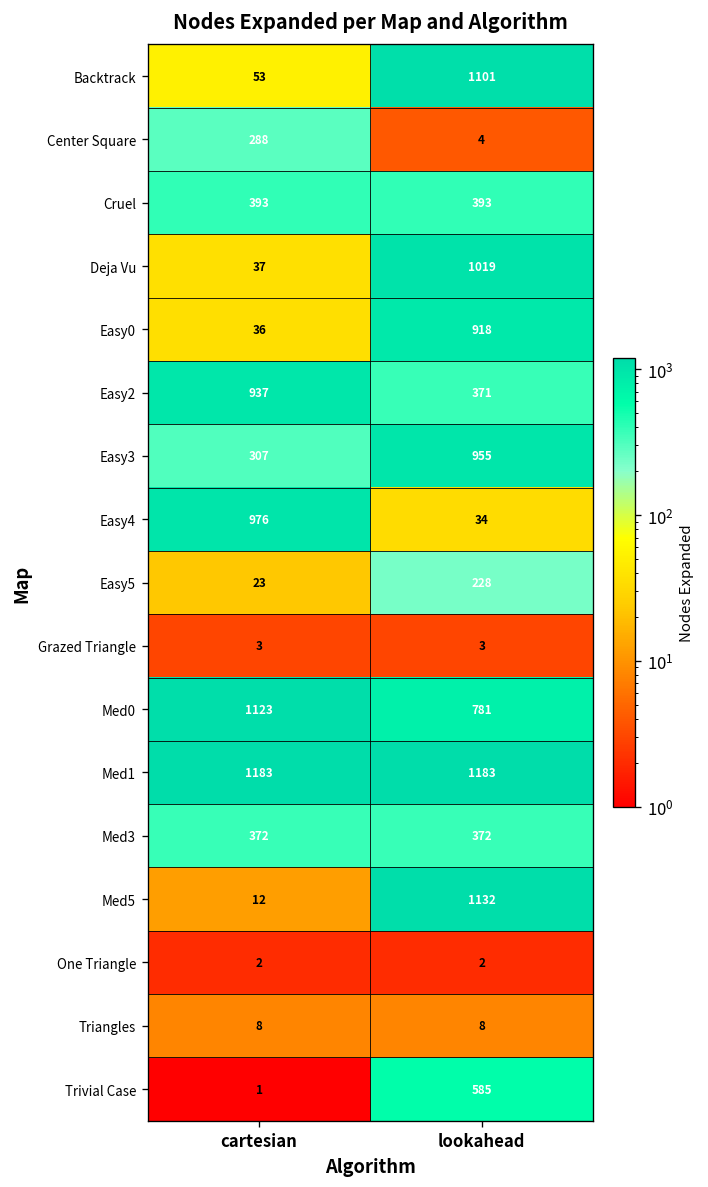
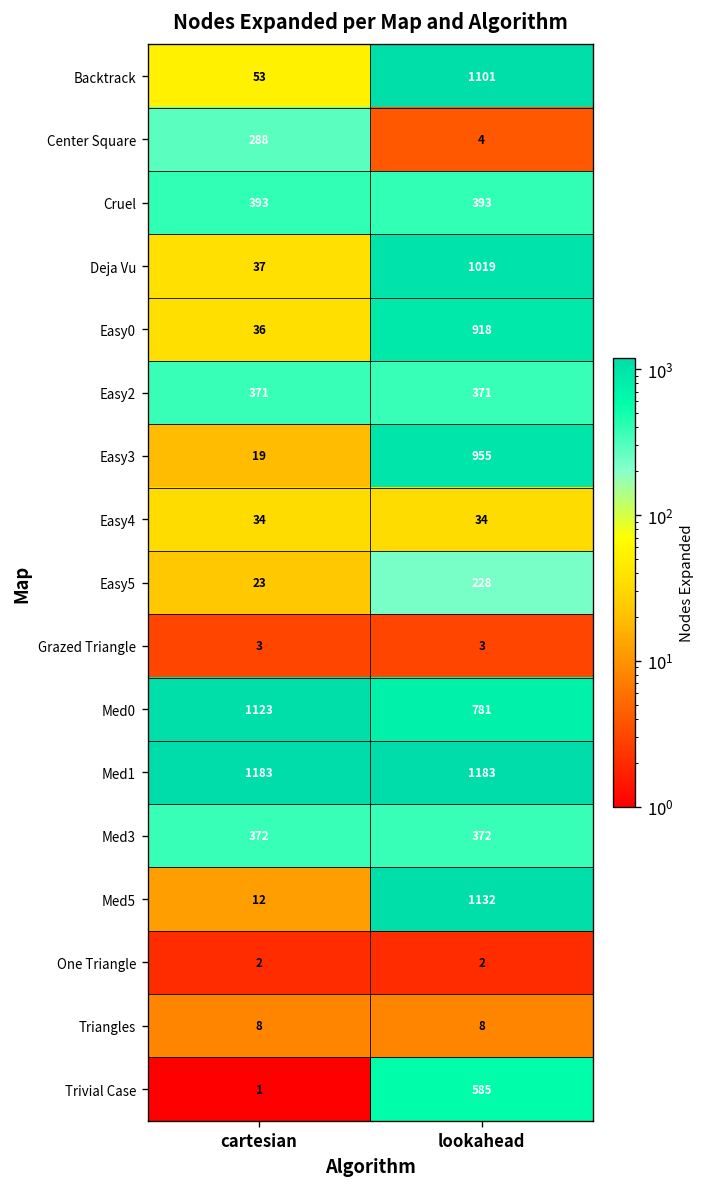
  {
    "Backtrack": {
      "cartesian": 53,
      "lookahead": 1101
    },
    "Center Square": {
      "cartesian": 288,
      "lookahead": 4
    },
    "Cruel": {
      "cartesian": 393,
      "lookahead": 393
    },
    "Deja Vu": {
      "cartesian": 37,
      "lookahead": 1019
    },
    "Easy0": {
      "cartesian": 36,
      "lookahead": 918
    },
    "Easy2": {
-     "cartesian": 937,
+     "cartesian": 371,
      "lookahead": 371
    },
    "Easy3": {
-     "cartesian": 307,
+     "cartesian": 19,
      "lookahead": 955
    },
    "Easy4": {
-     "cartesian": 976,
+     "cartesian": 34,
      "lookahead": 34
    },
    "Easy5": {
      "cartesian": 23,
      "lookahead": 228
    },
    "Grazed Triangle": {
      "cartesian": 3,
      "lookahead": 3
    },
    "Med0": {
      "cartesian": 1123,
      "lookahead": 781
    },
    "Med1": {
      "cartesian": 1183,
      "lookahead": 1183
    },
    "Med3": {
      "cartesian": 372,
      "lookahead": 372
    },
    "Med5": {
      "cartesian": 12,
      "lookahead": 1132
    },
    "One Triangle": {
      "cartesian": 2,
      "lookahead": 2
    },
    "Triangles": {
      "cartesian": 8,
      "lookahead": 8
    },
    "Trivial Case": {
      "cartesian": 1,
      "lookahead": 585
    }
  }
